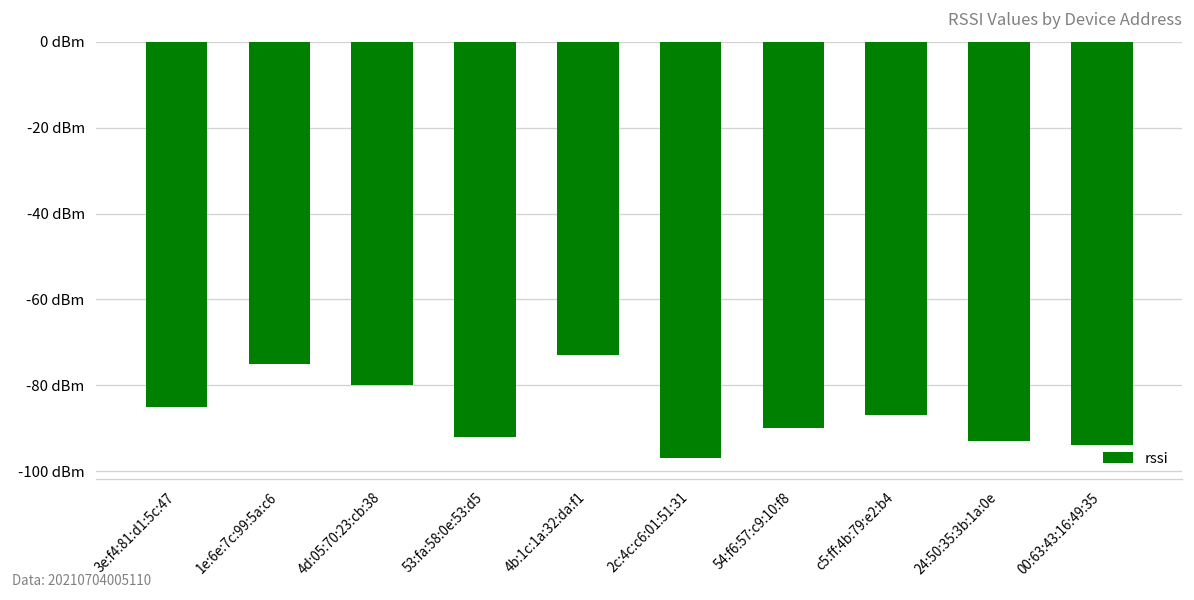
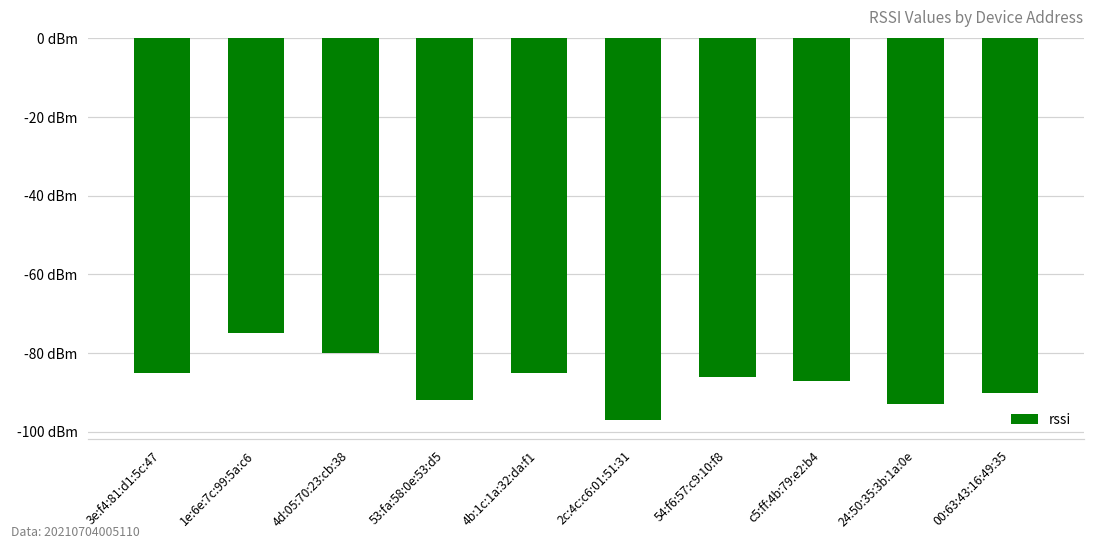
  {
    "3e:f4:81:d1:5c:47": "-85 dBm",
    "1e:6e:7c:99:5a:c6": "-75 dBm",
    "4d:05:70:23:cb:38": "-80 dBm",
    "53:fa:58:0e:53:d5": "-92 dBm",
-   "4b:1c:1a:32:da:f1": "-73 dBm",
+   "4b:1c:1a:32:da:f1": "-85 dBm",
    "2c:4c:c6:01:51:31": "-97 dBm",
-   "54:f6:57:c9:10:f8": "-90 dBm",
+   "54:f6:57:c9:10:f8": "-86 dBm",
    "c5:ff:4b:79:e2:b4": "-87 dBm",
    "24:50:35:3b:1a:0e": "-93 dBm",
-   "00:63:43:16:49:35": "-94 dBm"
+   "00:63:43:16:49:35": "-90 dBm"
  }
